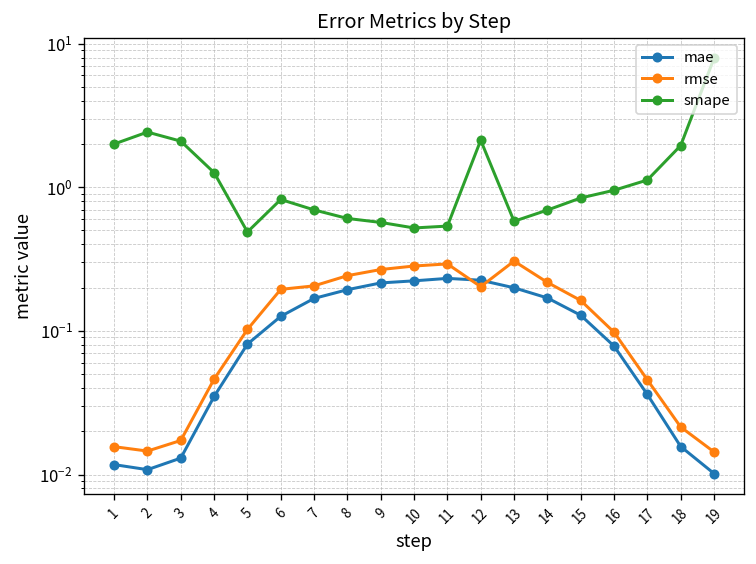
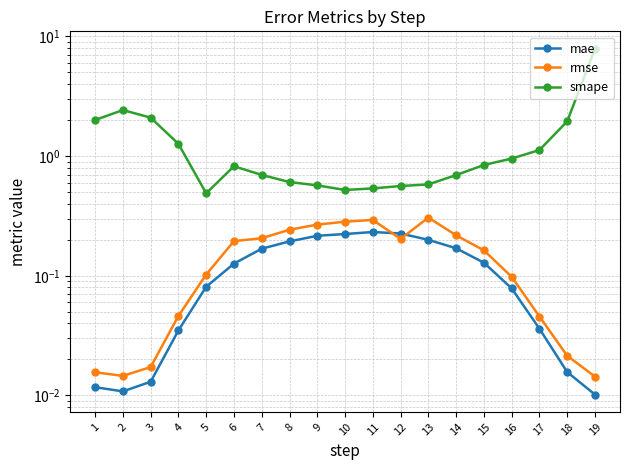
  {
    "mae": {
      "1": 0.012,
      "2": 0.011,
      "3": 0.013,
      "4": 0.035,
      "5": 0.08,
      "6": 0.13,
      "7": 0.17,
      "8": 0.2,
      "9": 0.22,
      "10": 0.22,
      "11": 0.23,
      "12": 0.23,
      "13": 0.2,
      "14": 0.17,
      "15": 0.13,
      "16": 0.08,
      "17": 0.036,
      "18": 0.016,
      "19": 0.010
    },
    "rmse": {
      "1": 0.016,
      "2": 0.015,
      "3": 0.017,
      "4": 0.046,
      "5": 0.1,
      "6": 0.2,
      "7": 0.2,
      "8": 0.24,
      "9": 0.27,
      "10": 0.28,
      "11": 0.3,
      "12": 0.2,
      "13": 0.3,
      "14": 0.22,
      "15": 0.16,
      "16": 0.1,
      "17": 0.046,
      "18": 0.021,
      "19": 0.014
    },
    "smape": {
      "1": 2.0,
      "2": 2.4,
      "3": 2.1,
      "4": 1.3,
      "5": 0.5,
      "6": 0.8,
      "7": 0.7,
      "8": 0.6,
      "9": 0.6,
      "10": 0.5,
      "11": 0.5,
-     "12": 2.1,
+     "12": 0.6,
      "13": 0.6,
      "14": 0.7,
      "15": 0.8,
      "16": 1.0,
      "17": 1.1,
      "18": 2.0
    }
  }
